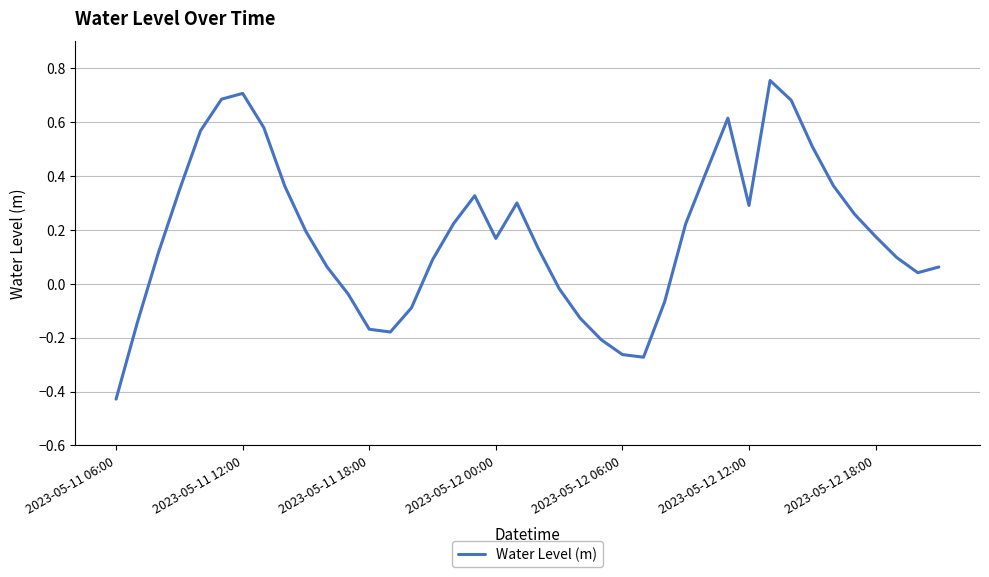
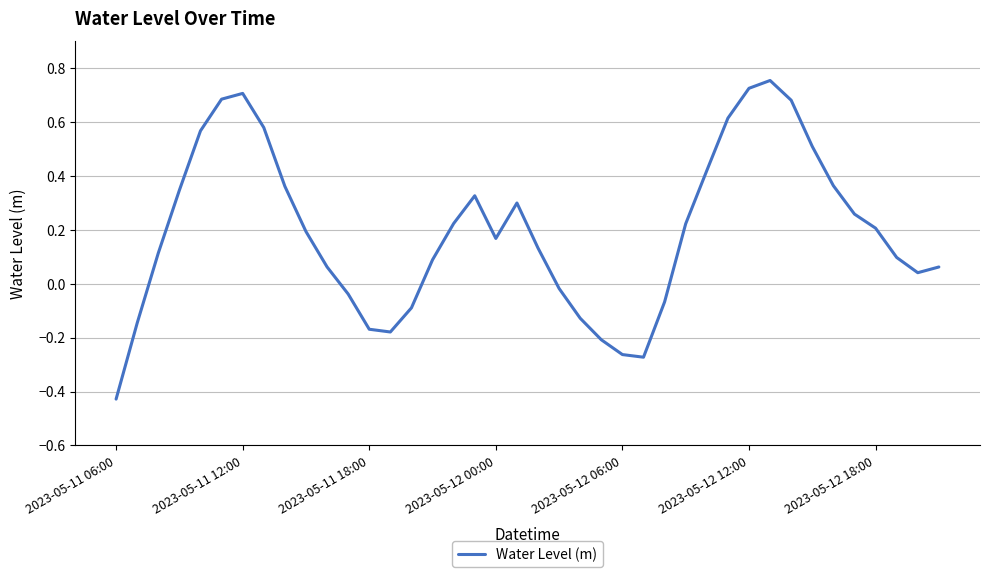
  {
    "2023-05-11 06:00": -0.43,
    "2023-05-11 12:00": 0.71,
    "2023-05-11 18:00": -0.17,
    "2023-05-12 00:00": 0.17,
    "2023-05-12 06:00": -0.26,
-   "2023-05-12 12:00": 0.29,
-   "2023-05-12 18:00": 0.18
+   "2023-05-12 12:00": 0.73,
+   "2023-05-12 18:00": 0.21
  }
